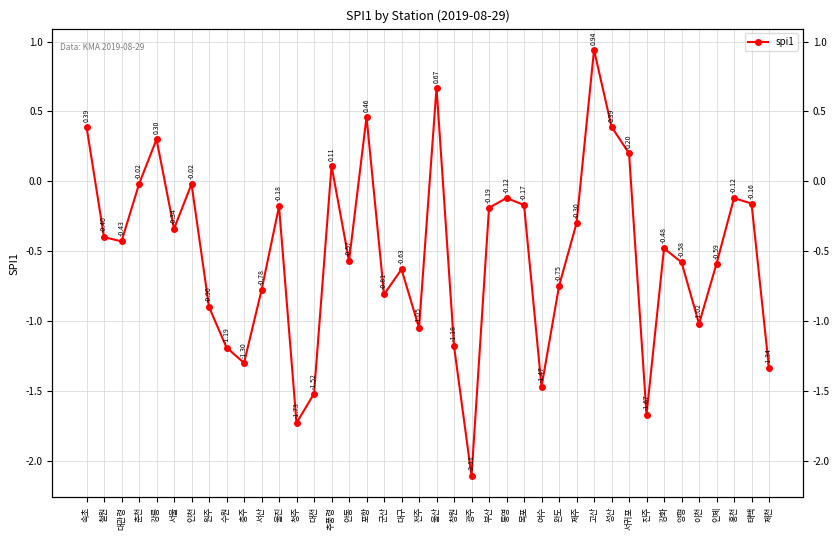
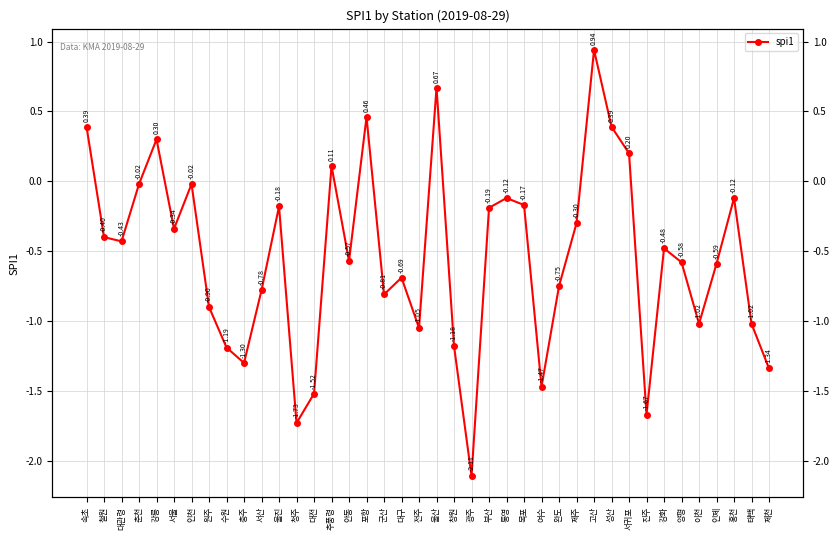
  {
    "속초": 0.39,
    "철원": -0.40,
    "대관령": -0.43,
    "춘천": -0.02,
    "강릉": 0.30,
    "서울": -0.34,
    "인천": -0.02,
    "원주": -0.90,
    "수원": -1.19,
    "충주": -1.30,
    "서산": -0.78,
    "울진": -0.18,
    "청주": -1.73,
    "대전": -1.52,
    "추풍령": 0.11,
    "안동": -0.57,
    "포항": 0.46,
    "군산": -0.81,
-   "대구": -0.63,
+   "대구": -0.69,
    "전주": -1.05,
    "울산": 0.67,
    "창원": -1.18,
    "광주": -2.11,
    "부산": -0.19,
    "통영": -0.12,
    "목포": -0.17,
    "여수": -1.47,
    "완도": -0.75,
    "제주": -0.30,
    "고산": 0.94,
    "성산": 0.39,
    "서귀포": 0.20,
    "진주": -1.67,
    "강화": -0.48,
    "양평": -0.58,
    "이천": -1.02,
    "인제": -0.59,
    "홍천": -0.12,
-   "태백": -0.16,
+   "태백": -1.02,
    "제천": -1.34
  }
